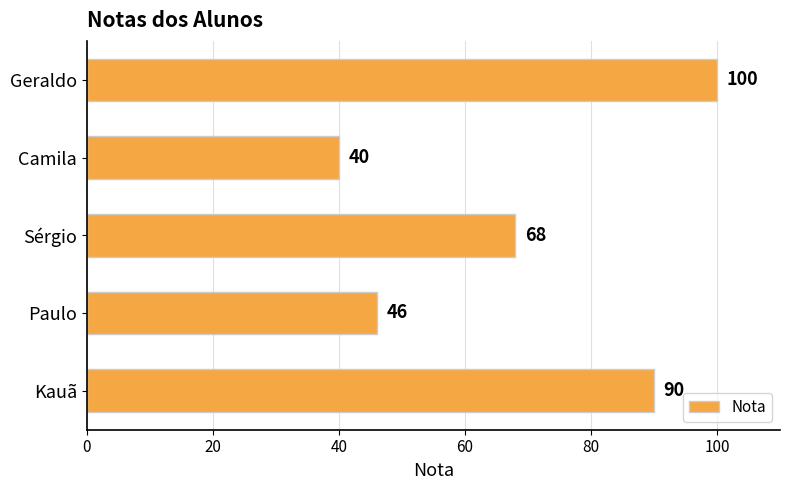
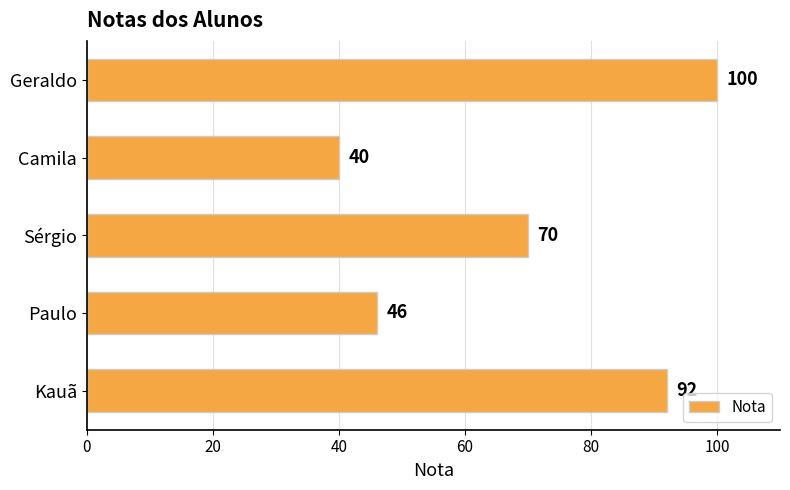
  {
    "Geraldo": 100,
    "Camila": 40,
-   "Sérgio": 68,
+   "Sérgio": 70,
    "Paulo": 46,
-   "Kauã": 90
+   "Kauã": 92
  }
